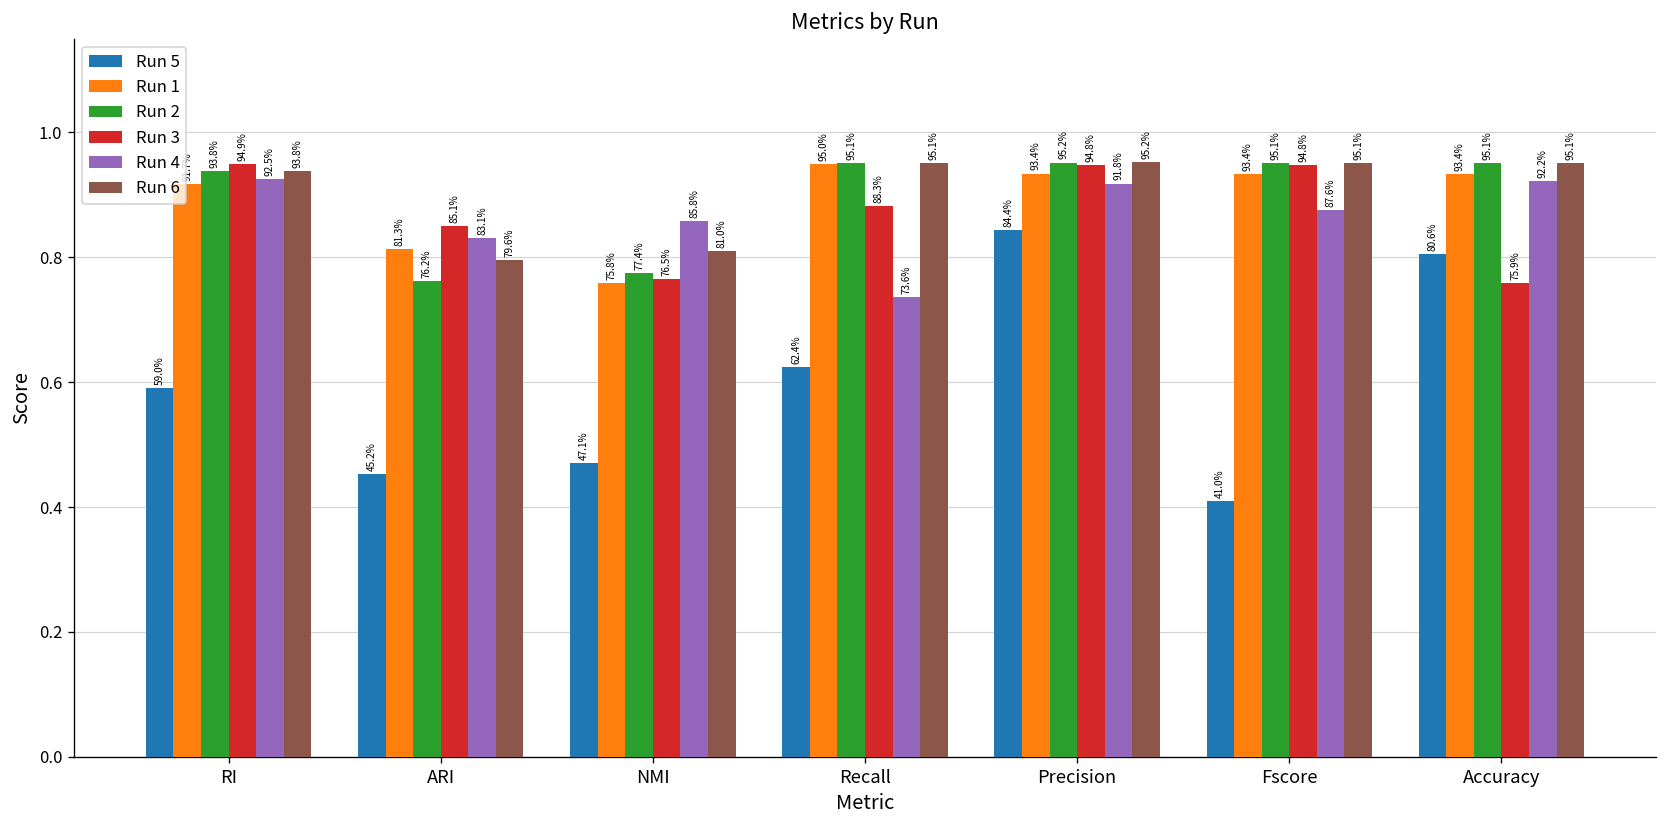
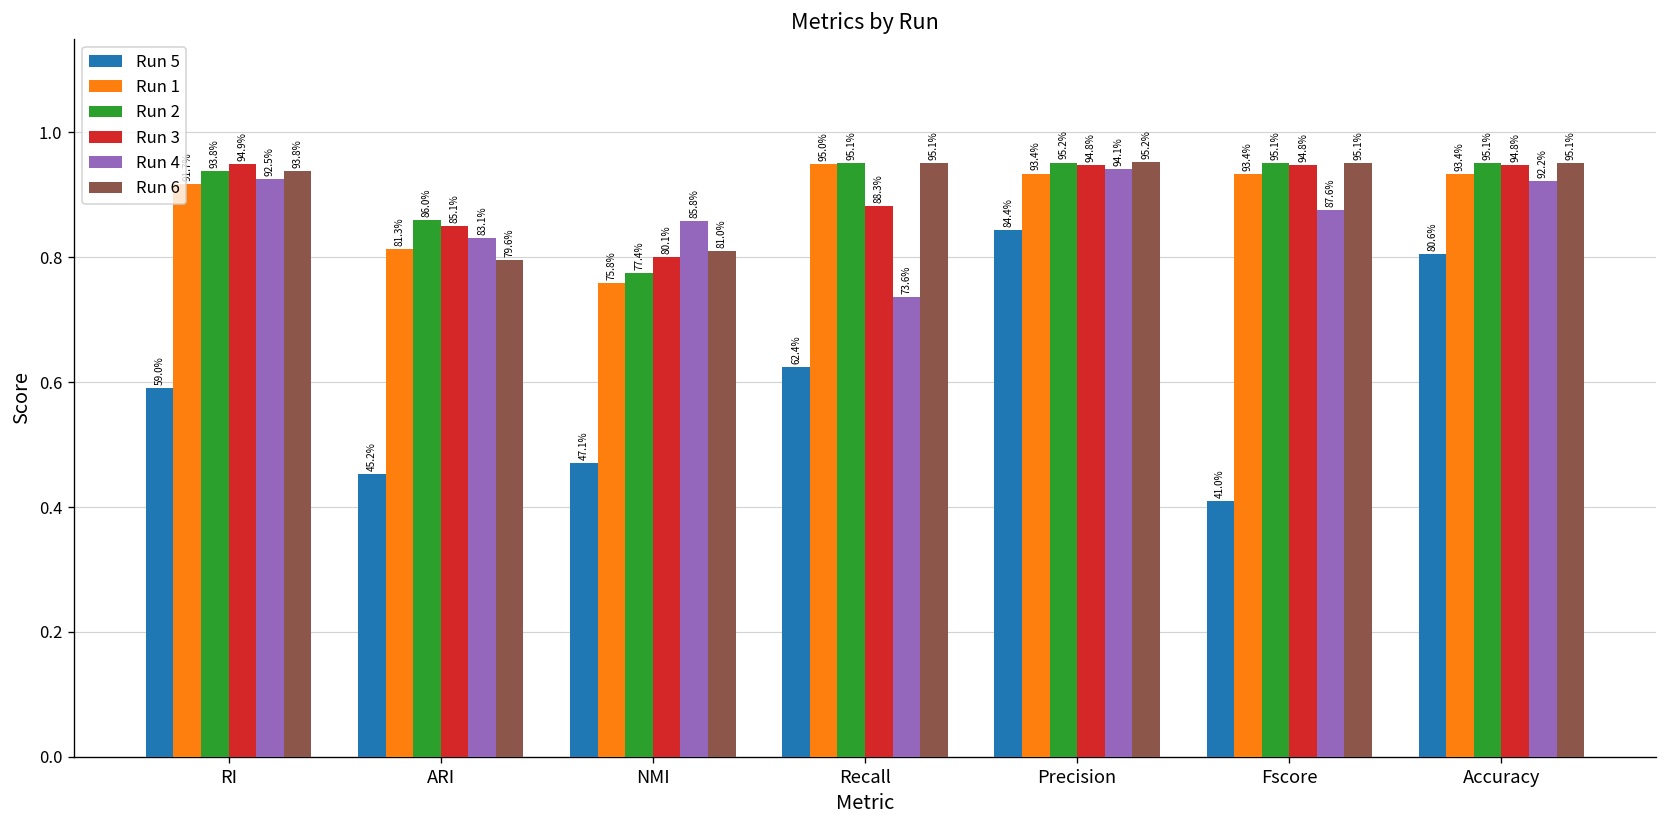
  {
    "Run 5": {
      "RI": "59.0%",
      "ARI": "45.2%",
      "NMI": "47.1%",
      "Recall": "62.4%",
      "Precision": "84.4%",
      "Fscore": "41.0%",
      "Accuracy": "80.6%"
    },
    "Run 1": {
      "ARI": "81.3%",
      "NMI": "75.8%",
      "Recall": "95.0%",
      "Precision": "93.4%",
      "Fscore": "93.4%",
      "Accuracy": "93.4%"
    },
    "Run 2": {
      "RI": "93.8%",
-     "ARI": "76.2%",
+     "ARI": "86.0%",
      "NMI": "77.4%",
      "Recall": "95.1%",
      "Precision": "95.2%",
      "Fscore": "95.1%",
      "Accuracy": "95.1%"
    },
    "Run 3": {
      "RI": "94.9%",
      "ARI": "85.1%",
-     "NMI": "76.5%",
+     "NMI": "80.1%",
      "Recall": "88.3%",
      "Precision": "94.8%",
      "Fscore": "94.8%",
-     "Accuracy": "75.9%"
+     "Accuracy": "94.8%"
    },
    "Run 4": {
      "RI": "92.5%",
      "ARI": "83.1%",
      "NMI": "85.8%",
      "Recall": "73.6%",
-     "Precision": "91.8%",
+     "Precision": "94.1%",
      "Fscore": "87.6%",
      "Accuracy": "92.2%"
    },
    "Run 6": {
      "RI": "93.8%",
      "ARI": "79.6%",
      "NMI": "81.0%",
      "Recall": "95.1%",
      "Precision": "95.2%",
      "Fscore": "95.1%",
      "Accuracy": "95.1%"
    }
  }
